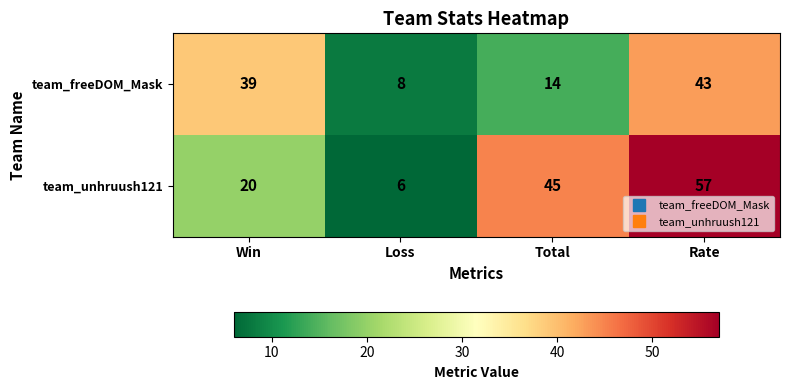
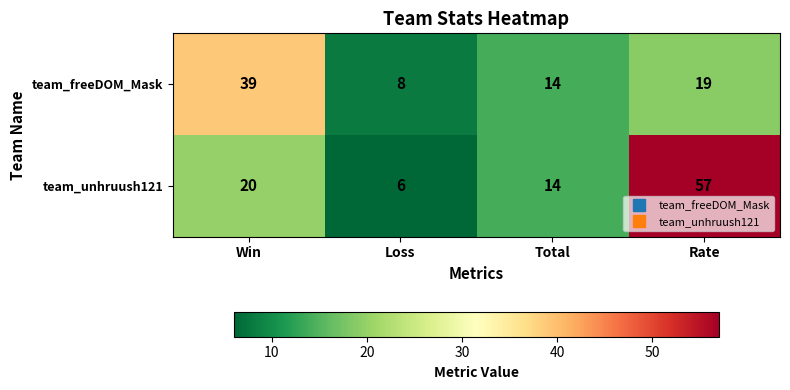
  {
    "team_freeDOM_Mask": {
      "Win": 39,
      "Loss": 8,
      "Total": 14,
-     "Rate": 43
+     "Rate": 19
    },
    "team_unhruush121": {
      "Win": 20,
      "Loss": 6,
-     "Total": 45,
+     "Total": 14,
      "Rate": 57
    }
  }
